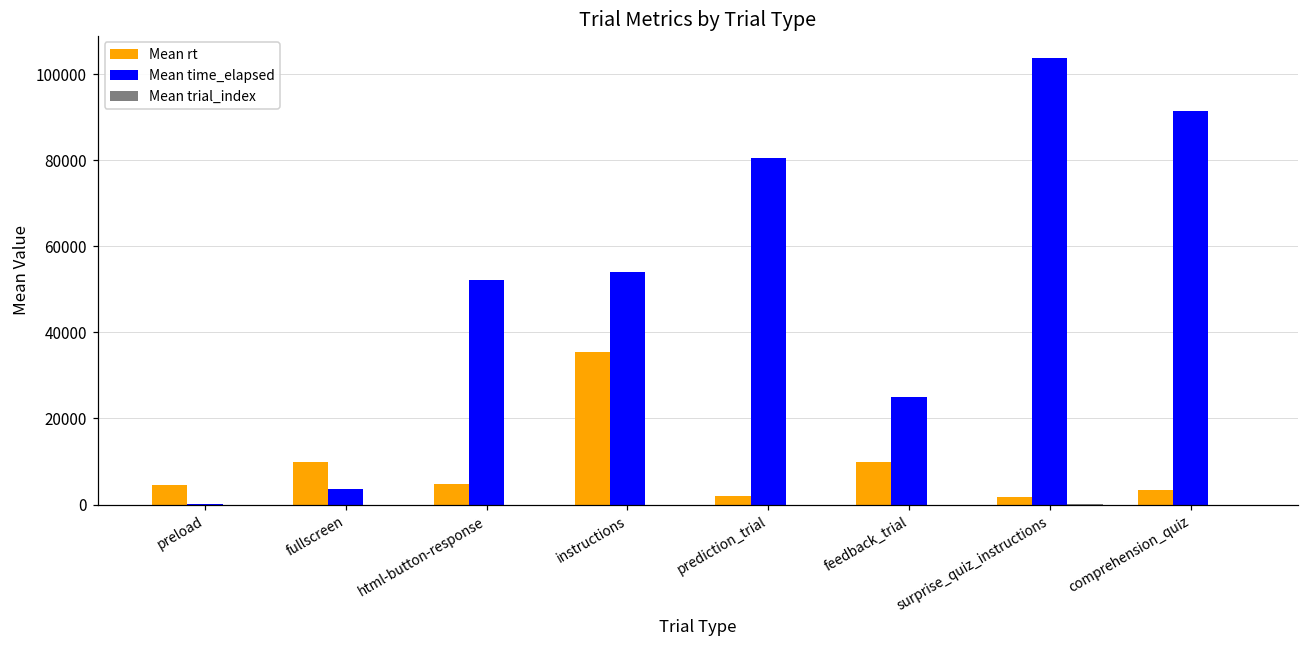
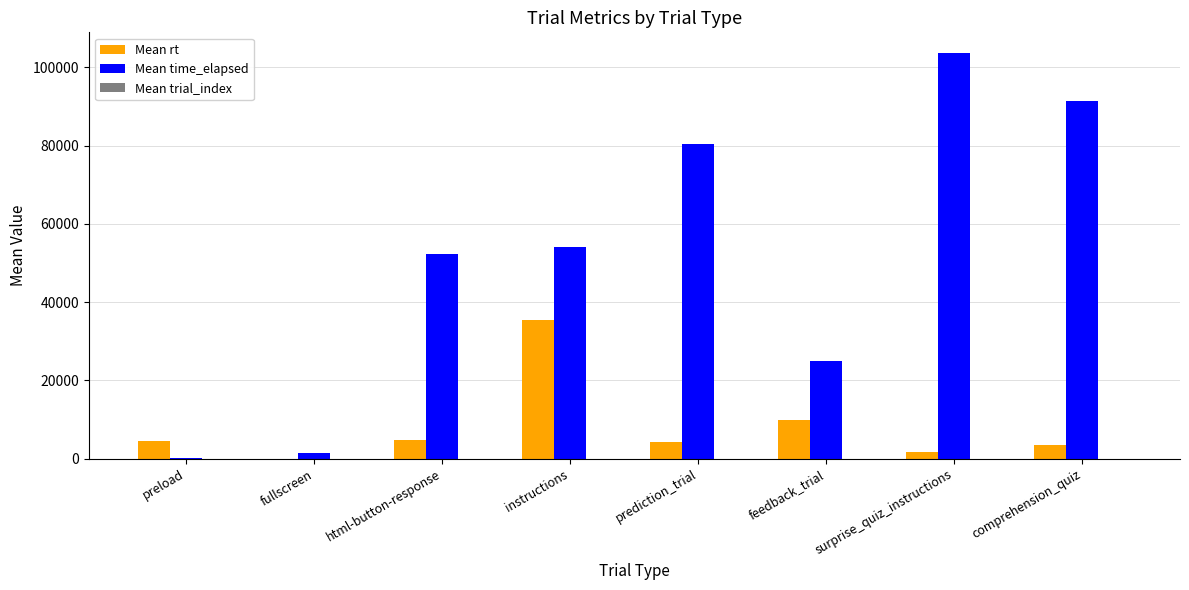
  {
    "Mean rt": {
      "preload": 5000,
-     "fullscreen": 10000,
+     "fullscreen": 0,
      "html-button-response": 5000,
      "instructions": 35000,
-     "prediction_trial": 2000,
+     "prediction_trial": 4000,
      "feedback_trial": 10000,
      "surprise_quiz_instructions": 2000,
      "comprehension_quiz": 3000
    },
    "Mean time_elapsed": {
-     "fullscreen": 4000,
+     "fullscreen": 1000,
      "html-button-response": 52000,
      "instructions": 54000,
      "prediction_trial": 80000,
      "feedback_trial": 25000,
      "surprise_quiz_instructions": 104000,
      "comprehension_quiz": 91000
    },
    "Mean trial_index": {
      "preload": 0
    }
  }
